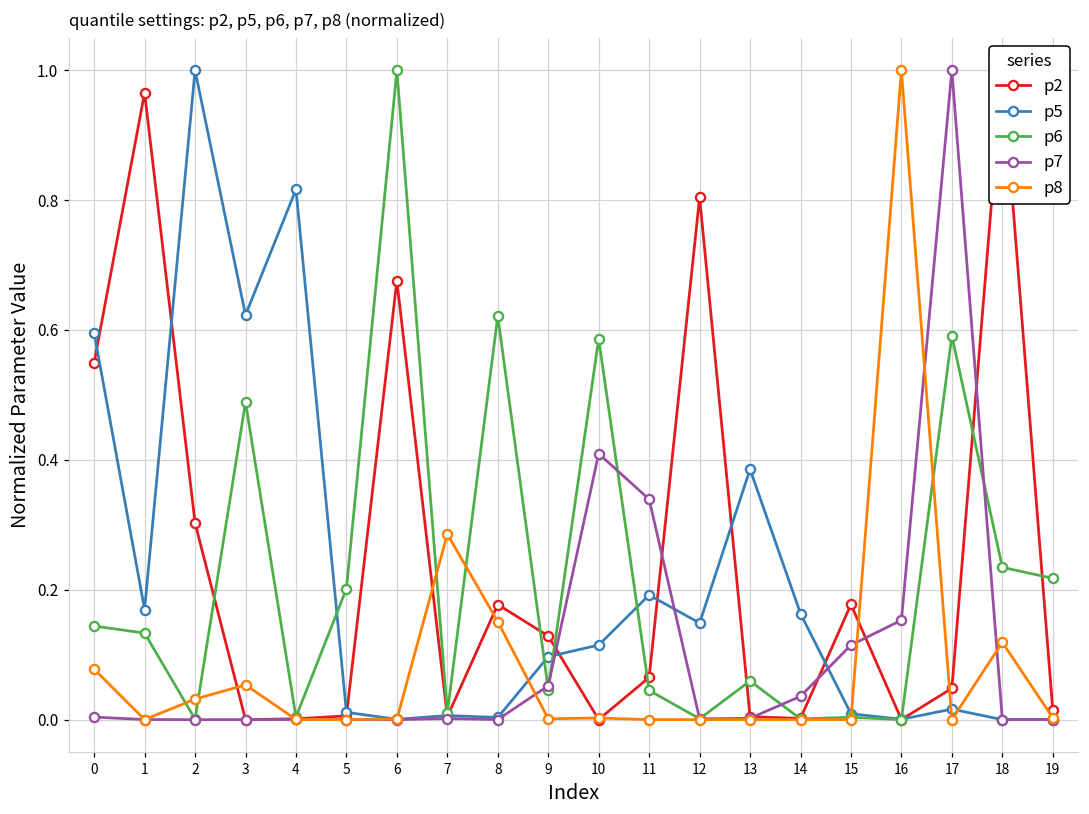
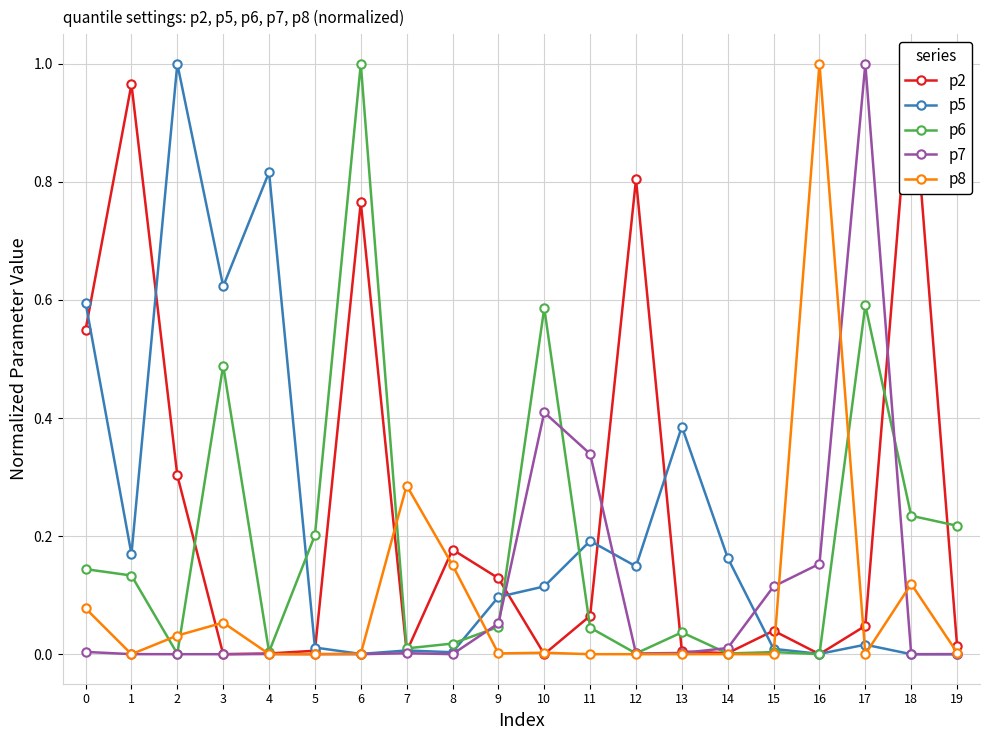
  {
    "p2": {
      "0": 0.55,
      "1": 0.97,
      "2": 0.30,
      "5": 0.01,
-     "6": 0.68,
+     "6": 0.77,
      "8": 0.18,
      "9": 0.13,
      "11": 0.07,
      "12": 0.80,
-     "15": 0.18,
+     "15": 0.04,
      "17": 0.05,
      "19": 0.01
    },
    "p5": {
      "0": 0.60,
      "1": 0.17,
      "2": 1.00,
      "3": 0.62,
      "4": 0.82,
      "5": 0.01,
      "9": 0.10,
      "10": 0.11,
      "11": 0.19,
      "12": 0.15,
      "13": 0.39,
      "14": 0.16,
      "15": 0.01,
      "17": 0.02
    },
    "p6": {
      "0": 0.14,
      "1": 0.13,
      "3": 0.49,
      "5": 0.20,
      "6": 1.00,
-     "8": 0.62,
+     "8": 0.02,
      "9": 0.05,
      "10": 0.59,
      "11": 0.05,
-     "13": 0.06,
+     "13": 0.04,
      "17": 0.59,
      "18": 0.23,
      "19": 0.22
    },
    "p7": {
      "0": 0.00,
      "9": 0.05,
      "10": 0.41,
      "11": 0.34,
-     "14": 0.04,
+     "14": 0.01,
      "15": 0.11,
      "16": 0.15,
      "17": 1.00
    },
    "p8": {
      "0": 0.08,
      "2": 0.03,
      "3": 0.05,
      "7": 0.29,
      "8": 0.15,
      "9": 0.00,
      "11": 0.00,
      "16": 1.00,
      "17": 0.00,
      "18": 0.12
    }
  }
